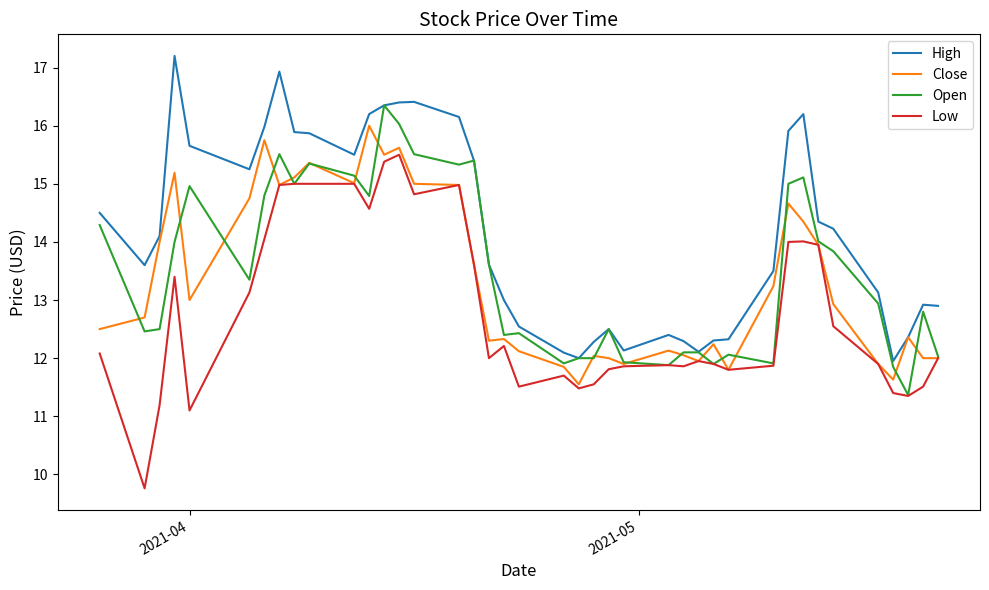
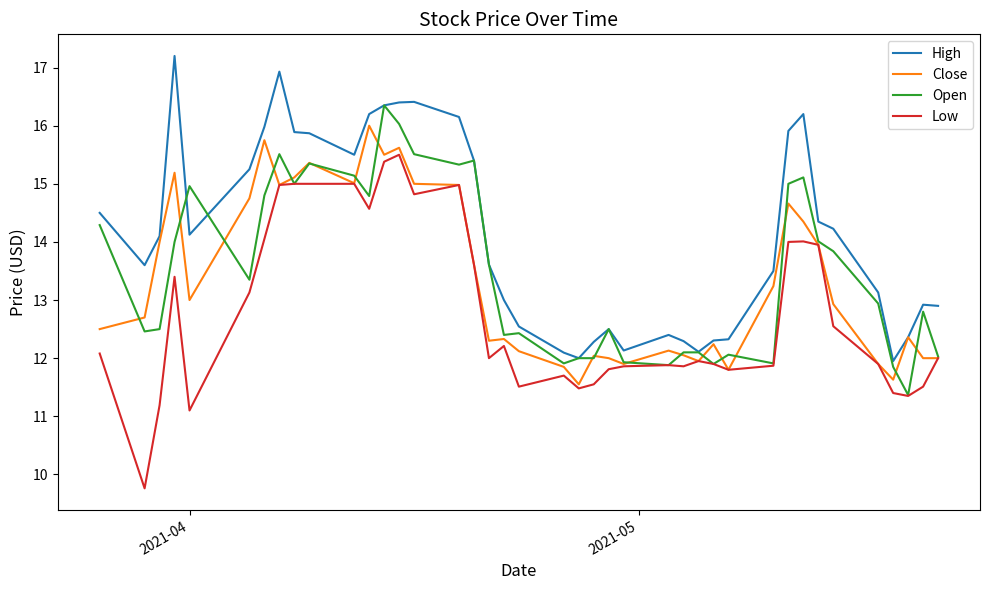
  {
    "High": {
-     "2021-04": 15.7
+     "2021-04": 14.1
    },
    "Close": {
      "2021-04": 13.0
    },
    "Open": {
      "2021-04": 15.0
    },
    "Low": {
      "2021-04": 11.1
    }
  }
